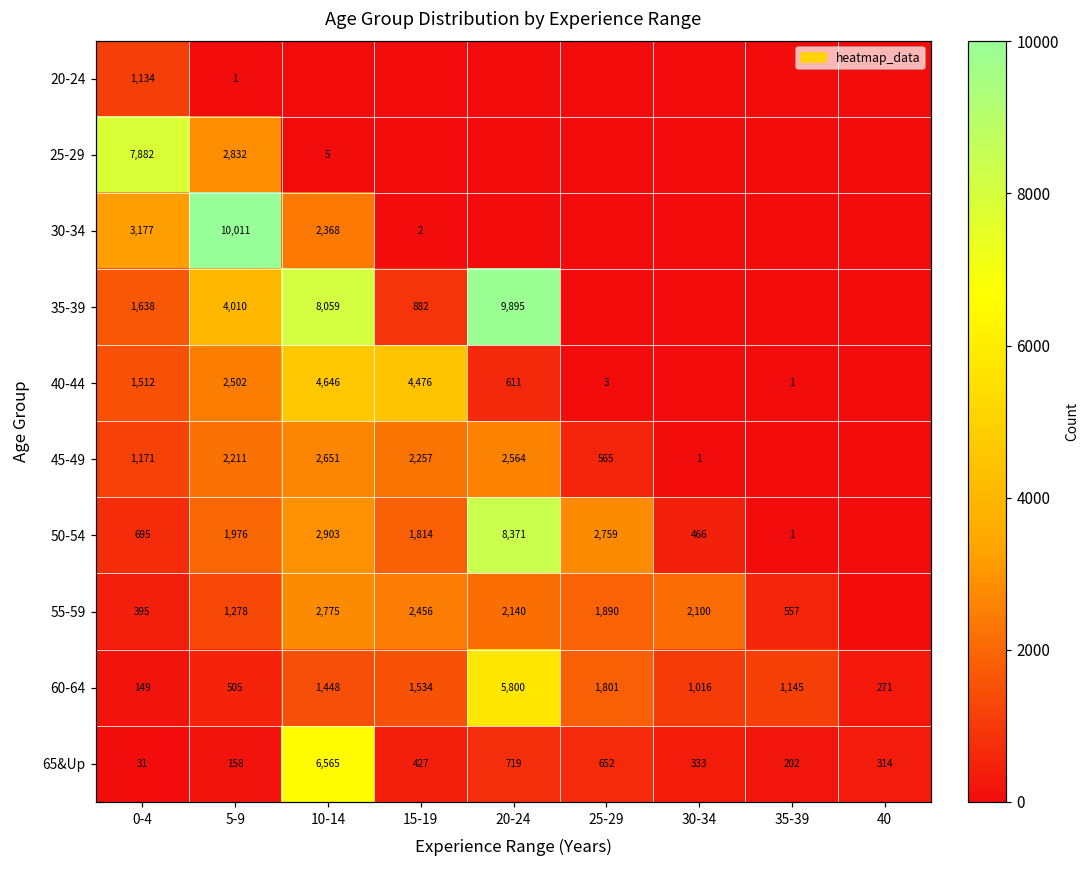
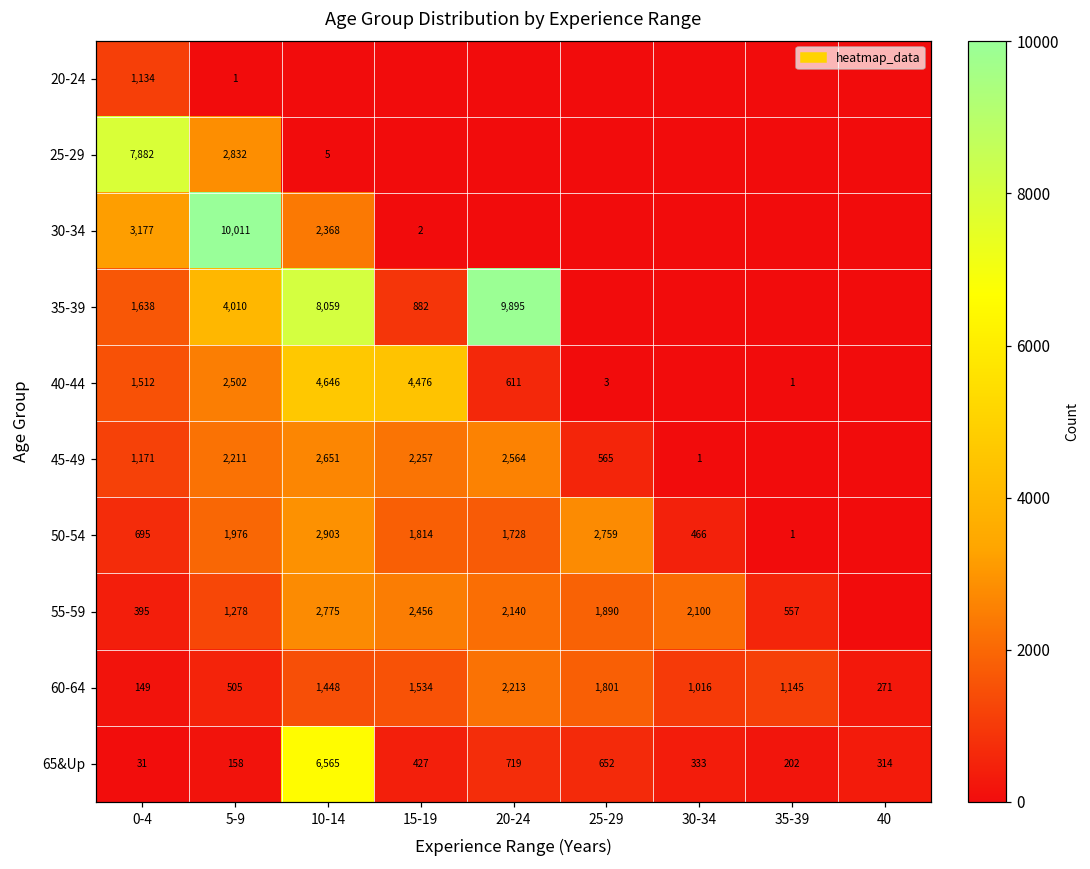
  {
    "20-24": {
      "0-4": "1,134",
      "5-9": "1"
    },
    "25-29": {
      "0-4": "7,882",
      "5-9": "2,832",
      "10-14": "5"
    },
    "30-34": {
      "0-4": "3,177",
      "5-9": "10,011",
      "10-14": "2,368",
      "15-19": "2"
    },
    "35-39": {
      "0-4": "1,638",
      "5-9": "4,010",
      "10-14": "8,059",
      "15-19": "882",
      "20-24": "9,895"
    },
    "40-44": {
      "0-4": "1,512",
      "5-9": "2,502",
      "10-14": "4,646",
      "15-19": "4,476",
      "20-24": "611",
      "25-29": "3",
      "35-39": "1"
    },
    "45-49": {
      "0-4": "1,171",
      "5-9": "2,211",
      "10-14": "2,651",
      "15-19": "2,257",
      "20-24": "2,564",
      "25-29": "565",
      "30-34": "1"
    },
    "50-54": {
      "0-4": "695",
      "5-9": "1,976",
      "10-14": "2,903",
      "15-19": "1,814",
-     "20-24": "8,371",
+     "20-24": "1,728",
      "25-29": "2,759",
      "30-34": "466",
      "35-39": "1"
    },
    "55-59": {
      "0-4": "395",
      "5-9": "1,278",
      "10-14": "2,775",
      "15-19": "2,456",
      "20-24": "2,140",
      "25-29": "1,890",
      "30-34": "2,100",
      "35-39": "557"
    },
    "60-64": {
      "0-4": "149",
      "5-9": "505",
      "10-14": "1,448",
      "15-19": "1,534",
-     "20-24": "5,800",
+     "20-24": "2,213",
      "25-29": "1,801",
      "30-34": "1,016",
      "35-39": "1,145",
      "40": "271"
    },
    "65&Up": {
      "0-4": "31",
      "5-9": "158",
      "10-14": "6,565",
      "15-19": "427",
      "20-24": "719",
      "25-29": "652",
      "30-34": "333",
      "35-39": "202",
      "40": "314"
    }
  }
